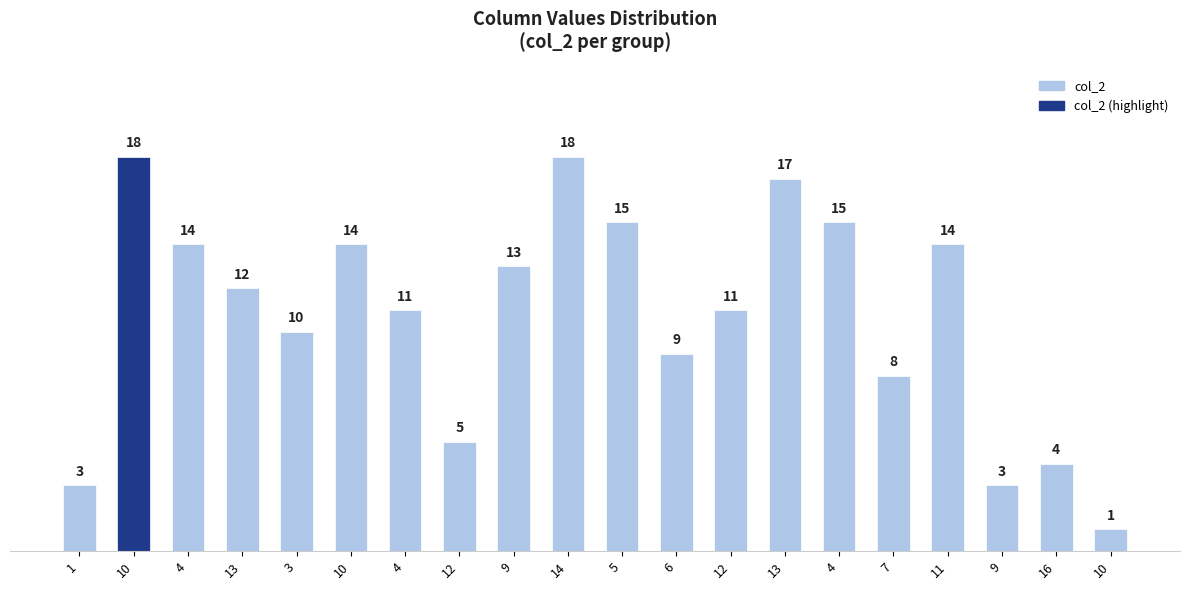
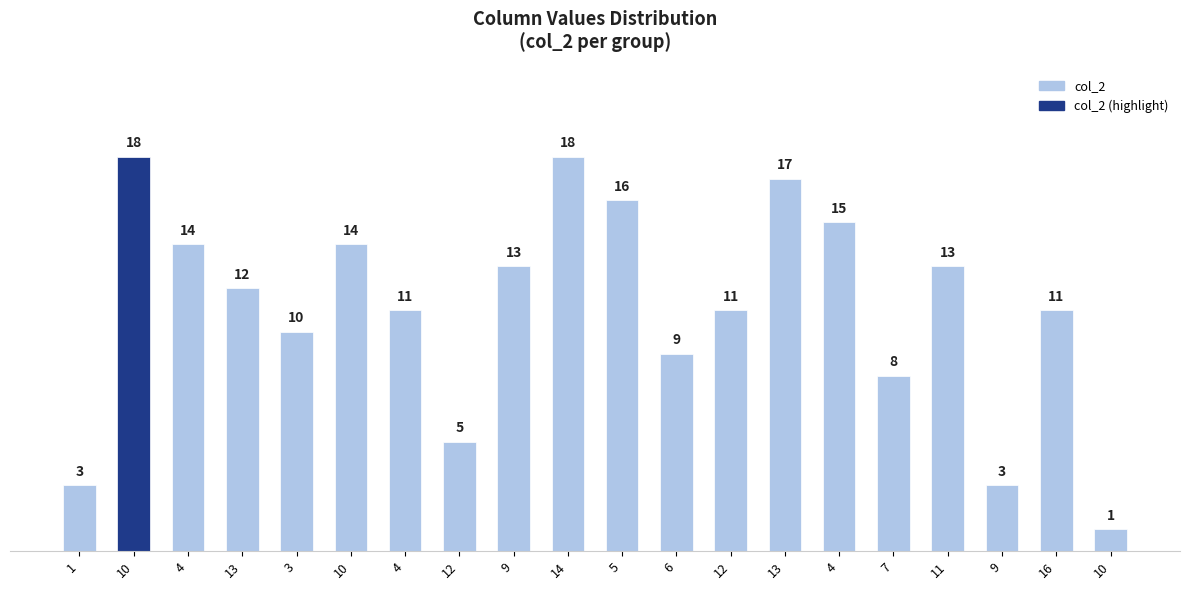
  {
    "1": 3,
    "3": 10,
    "14": 18,
-   "5": 15,
+   "5": 16,
    "6": 9,
    "7": 8,
-   "11": 14,
-   "16": 4
+   "11": 13,
+   "16": 11
  }
